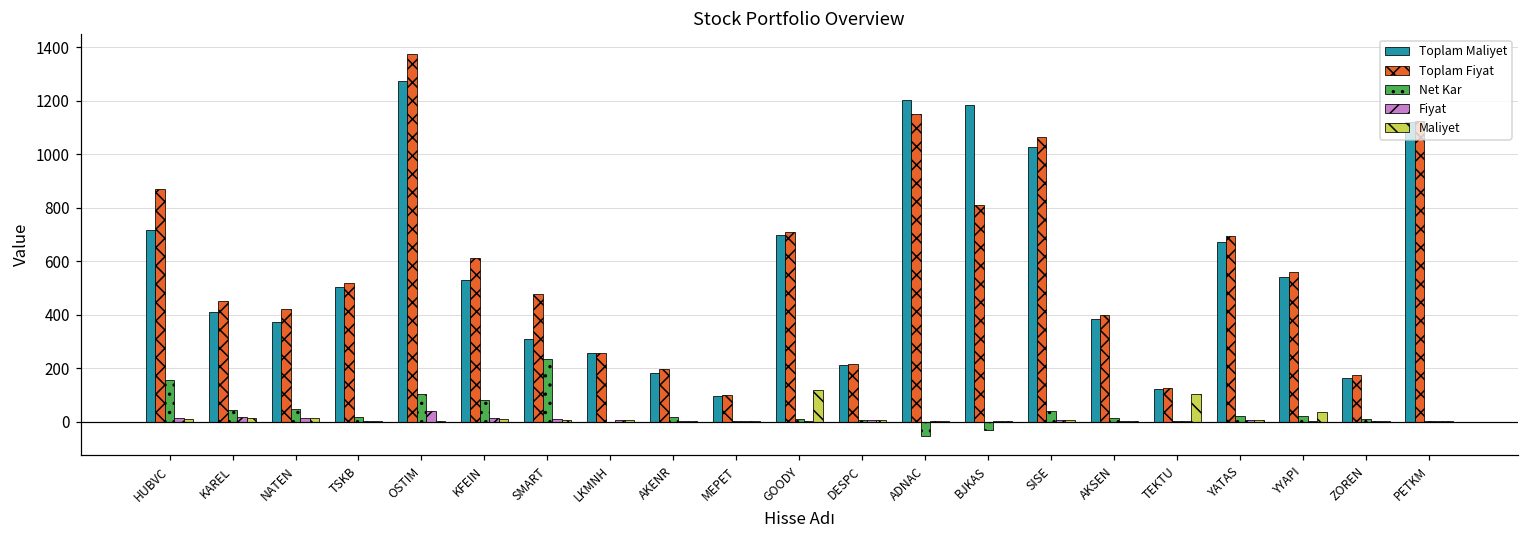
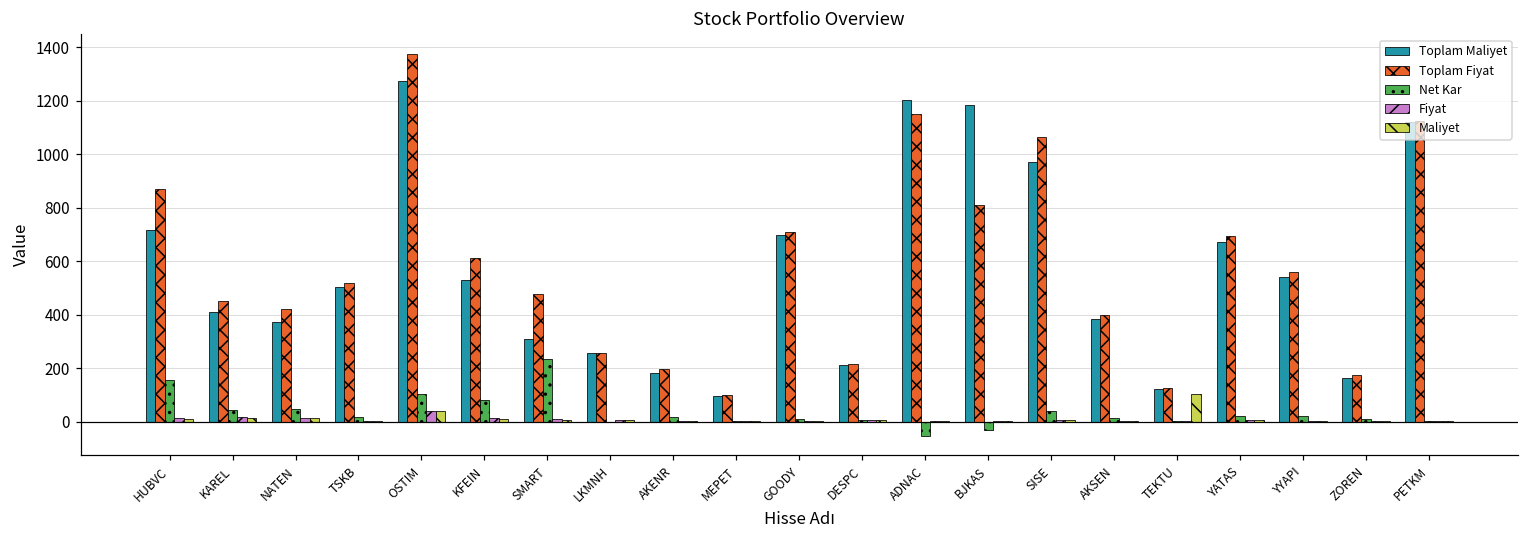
  {
    "Toplam Maliyet": {
      "HUBVC": 720,
      "KAREL": 410,
      "NATEN": 370,
      "TSKB": 500,
      "OSTIM": 1280,
      "KFEIN": 530,
      "SMART": 310,
      "LKMNH": 260,
      "AKENR": 180,
      "MEPET": 100,
      "GOODY": 700,
      "DESPC": 210,
      "ADNAC": 1200,
      "BJKAS": 1190,
-     "SISE": 1030,
+     "SISE": 970,
      "AKSEN": 380,
      "TEKTU": 120,
      "YATAS": 670,
      "YYAPI": 540,
      "ZOREN": 160
    },
    "Toplam Fiyat": {
      "HUBVC": 870,
      "KAREL": 450,
      "NATEN": 420,
      "TSKB": 520,
      "OSTIM": 1380,
      "KFEIN": 610,
      "SMART": 480,
      "LKMNH": 260,
      "AKENR": 200,
      "MEPET": 100,
      "GOODY": 710,
      "DESPC": 220,
      "ADNAC": 1150,
      "BJKAS": 810,
      "SISE": 1060,
      "AKSEN": 400,
      "TEKTU": 120,
      "YATAS": 690,
      "YYAPI": 560,
      "ZOREN": 180
    },
    "Net Kar": {
      "HUBVC": 150,
      "KAREL": 40,
      "NATEN": 50,
      "TSKB": 20,
      "OSTIM": 100,
      "KFEIN": 80,
      "SMART": 230,
      "LKMNH": 0,
      "AKENR": 20,
      "ADNAC": -50,
      "BJKAS": -30,
      "SISE": 40,
      "AKSEN": 10,
      "YATAS": 20,
      "YYAPI": 20,
      "ZOREN": 10
    },
    "Fiyat": {
      "HUBVC": 10,
      "KAREL": 20,
      "NATEN": 10,
      "OSTIM": 40,
      "KFEIN": 10
    },
    "Maliyet": {
      "KAREL": 10,
      "NATEN": 10,
-     "OSTIM": 0,
+     "OSTIM": 40,
      "KFEIN": 10,
-     "GOODY": 120,
+     "GOODY": 0,
      "TEKTU": 100,
-     "YYAPI": 40
+     "YYAPI": 0
    }
  }
